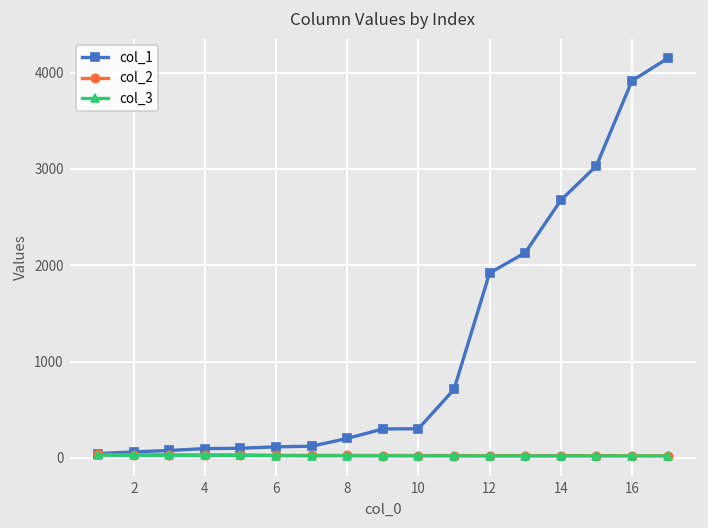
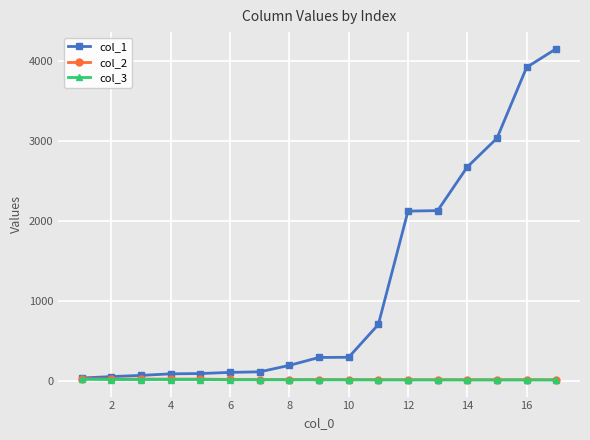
  {
    "col_1": {
      "4": 100,
      "6": 100,
      "8": 200,
      "10": 300,
-     "12": 1900,
+     "12": 2100,
      "14": 2700,
      "16": 3900
    }
  }
